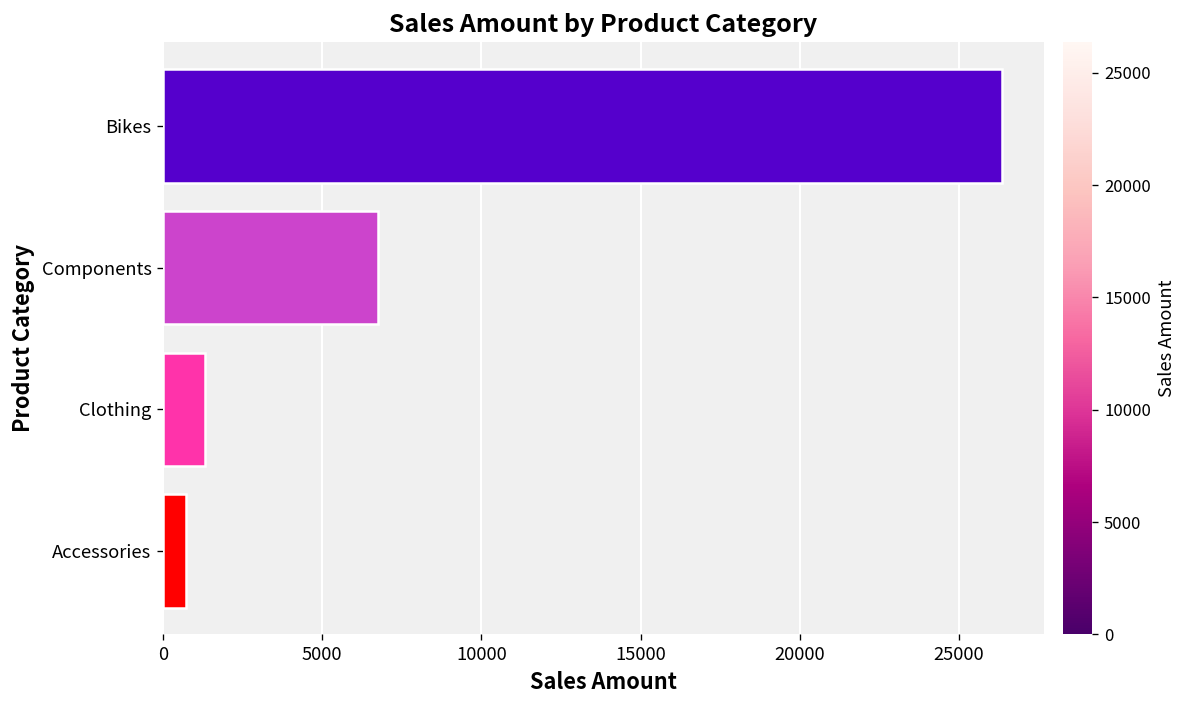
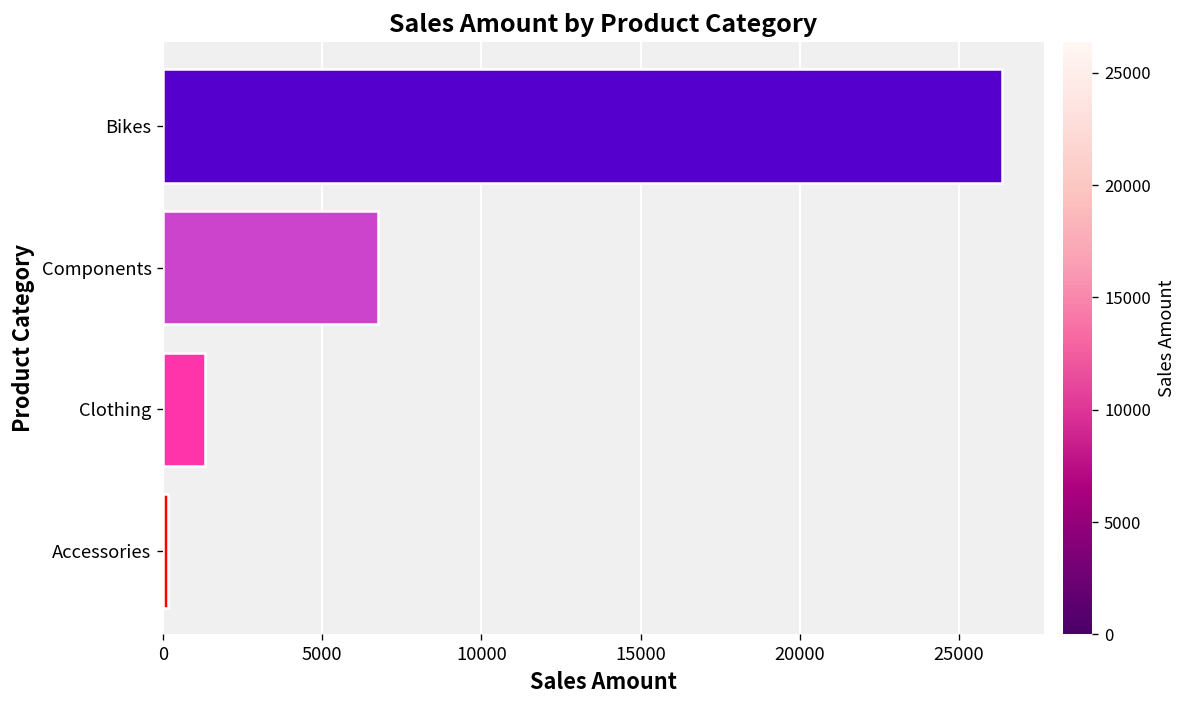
  {
    "Bikes": 26400,
    "Components": 6800,
    "Clothing": 1300,
-   "Accessories": 700
+   "Accessories": 100
  }
